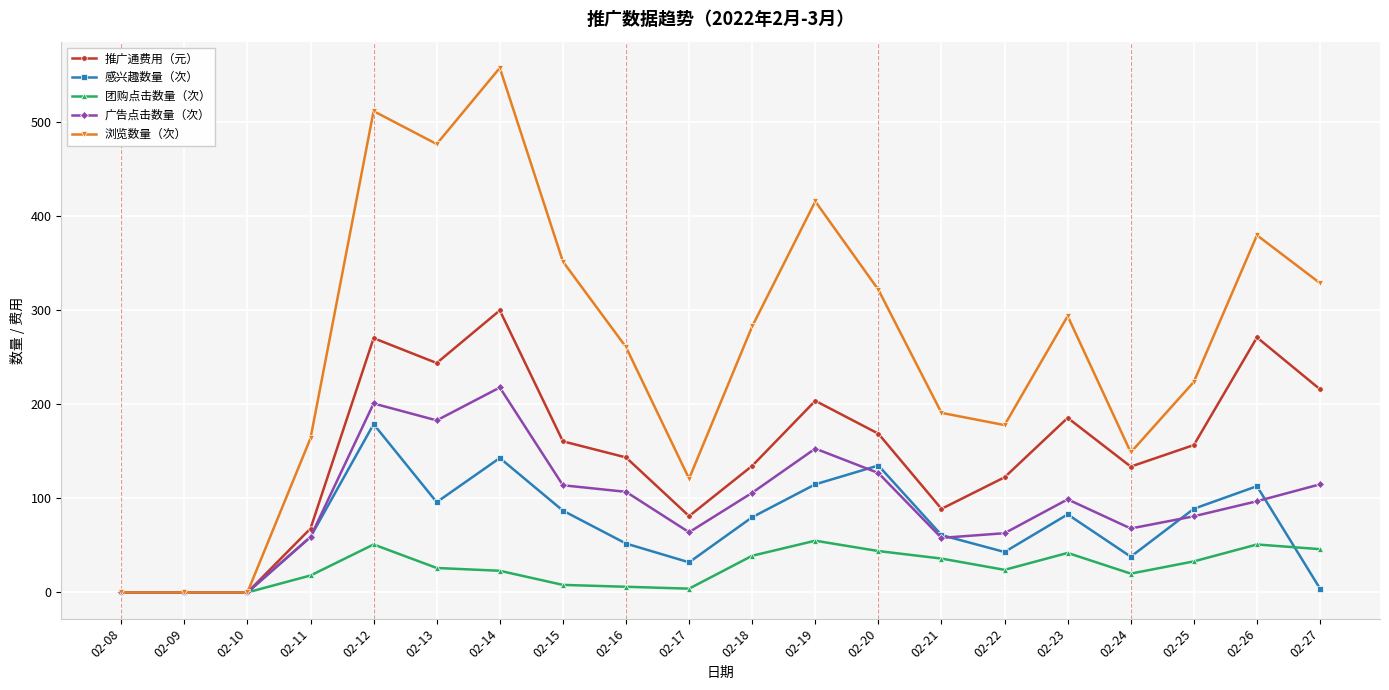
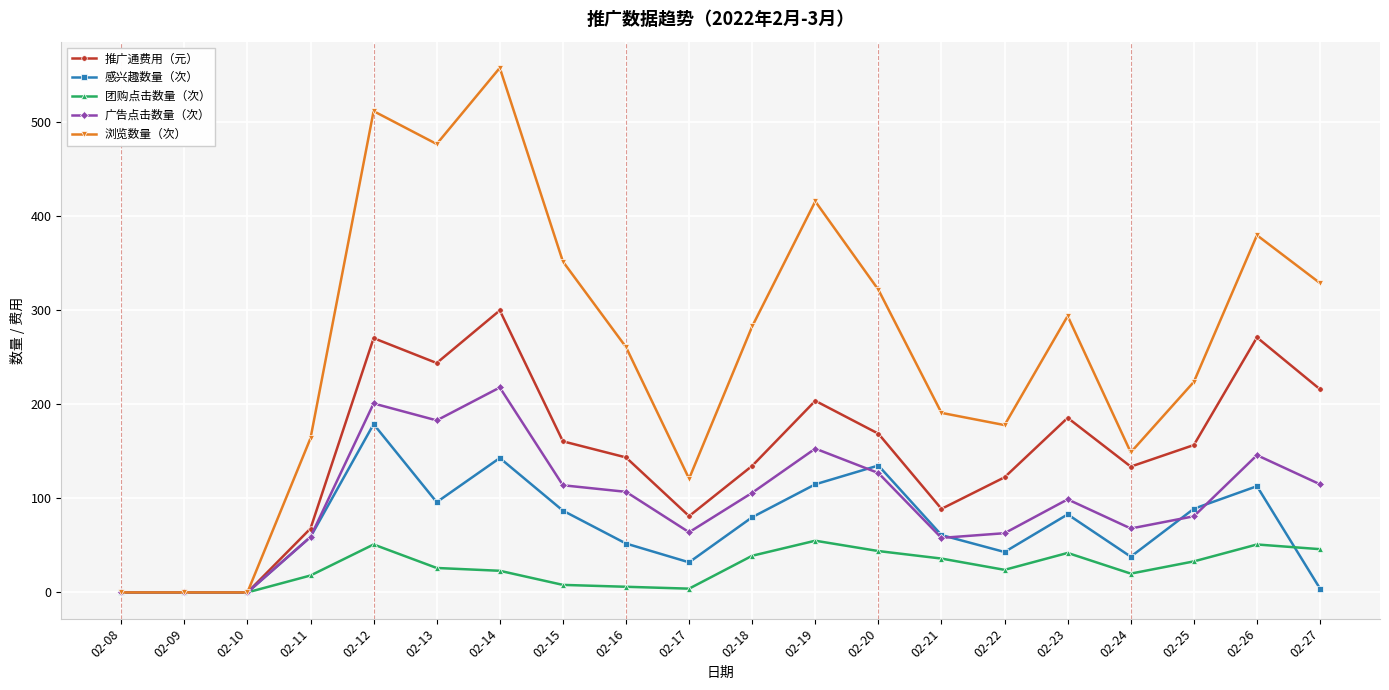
  {
    "推广通费用（元）": {
      "02-11": 70,
      "02-12": 270,
      "02-13": 240,
      "02-14": 300,
      "02-15": 160,
      "02-16": 140,
      "02-17": 80,
      "02-18": 130,
      "02-19": 200,
      "02-20": 170,
      "02-21": 90,
      "02-22": 120,
      "02-23": 190,
      "02-24": 130,
      "02-25": 160,
      "02-26": 270,
      "02-27": 220
    },
    "感兴趣数量（次）": {
      "02-12": 180,
      "02-13": 100,
      "02-14": 140,
      "02-15": 90,
      "02-16": 50,
      "02-17": 30,
      "02-18": 80,
      "02-19": 120,
      "02-20": 140,
      "02-21": 60,
      "02-22": 40,
      "02-23": 80,
      "02-24": 40,
      "02-25": 90,
      "02-26": 110,
      "02-27": 0
    },
    "团购点击数量（次）": {
      "02-11": 20,
      "02-12": 50,
      "02-13": 30,
      "02-14": 20,
      "02-15": 10,
      "02-16": 10,
      "02-17": 0,
      "02-18": 40,
      "02-19": 60,
      "02-20": 40,
      "02-21": 40,
      "02-22": 20,
      "02-23": 40,
      "02-24": 20,
      "02-25": 30,
      "02-26": 50,
      "02-27": 50
    },
    "广告点击数量（次）": {
      "02-12": 200,
      "02-13": 180,
      "02-14": 220,
      "02-15": 110,
      "02-16": 110,
      "02-17": 60,
      "02-18": 110,
      "02-19": 150,
      "02-20": 130,
      "02-21": 60,
      "02-22": 60,
      "02-23": 100,
      "02-24": 70,
      "02-25": 80,
-     "02-26": 100,
+     "02-26": 150,
      "02-27": 120
    },
    "浏览数量（次）": {
      "02-11": 160,
      "02-12": 510,
      "02-13": 480,
      "02-14": 560,
      "02-15": 350,
      "02-16": 260,
      "02-17": 120,
      "02-18": 280,
      "02-19": 420,
      "02-20": 320,
      "02-21": 190,
      "02-22": 180,
      "02-23": 290,
      "02-24": 150,
      "02-25": 220,
      "02-26": 380,
      "02-27": 330
    }
  }
